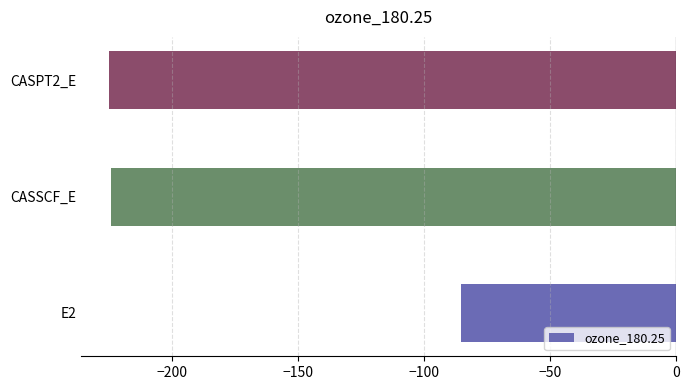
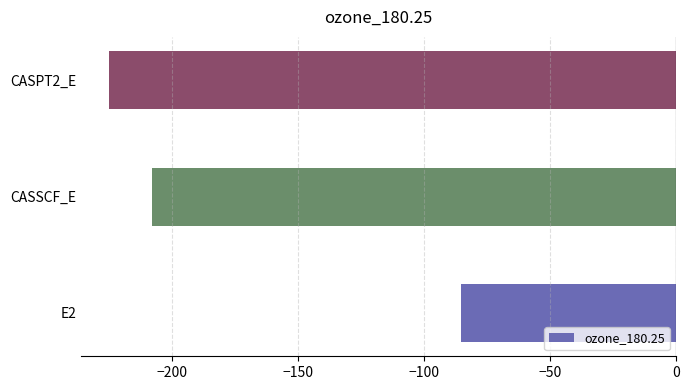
  {
    "CASPT2_E": -225,
-   "CASSCF_E": -224,
+   "CASSCF_E": -208,
    "E2": -85
  }
